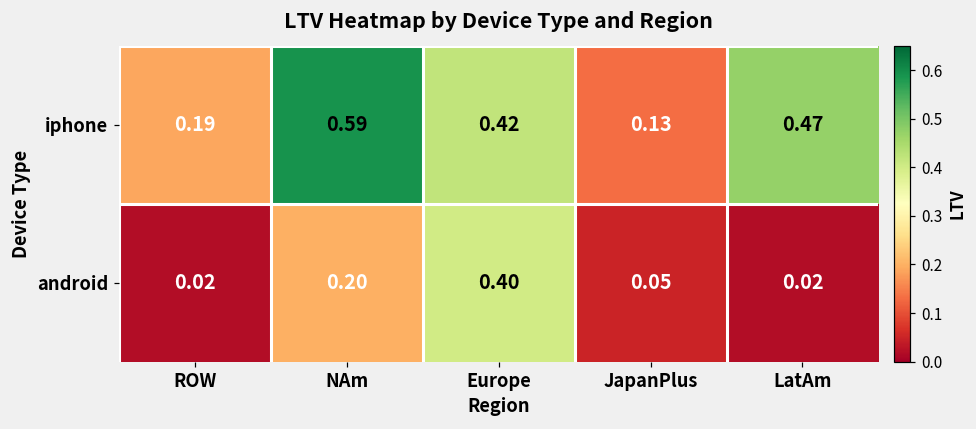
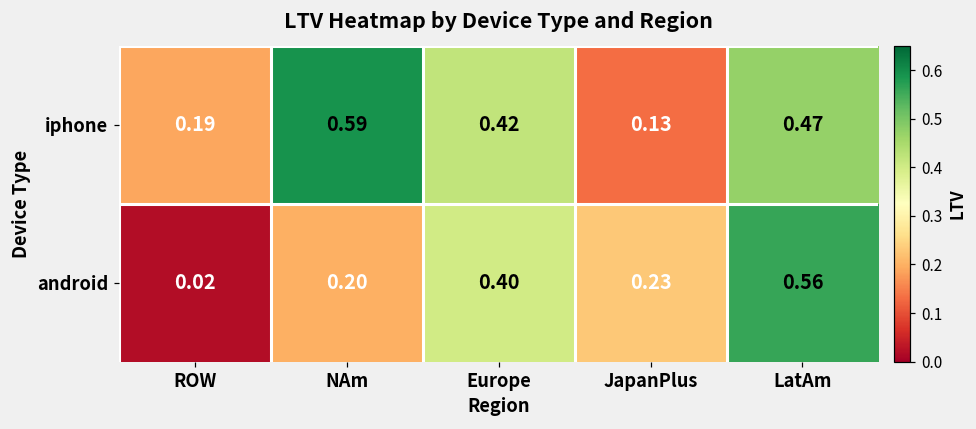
  {
    "iphone": {
      "ROW": 0.19,
      "NAm": 0.59,
      "Europe": 0.42,
      "JapanPlus": 0.13,
      "LatAm": 0.47
    },
    "android": {
      "ROW": 0.02,
      "NAm": 0.20,
      "Europe": 0.40,
-     "JapanPlus": 0.05,
-     "LatAm": 0.02
+     "JapanPlus": 0.23,
+     "LatAm": 0.56
    }
  }
